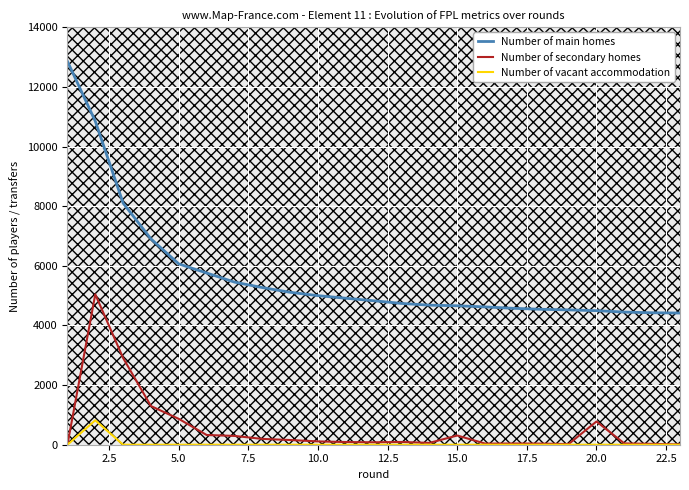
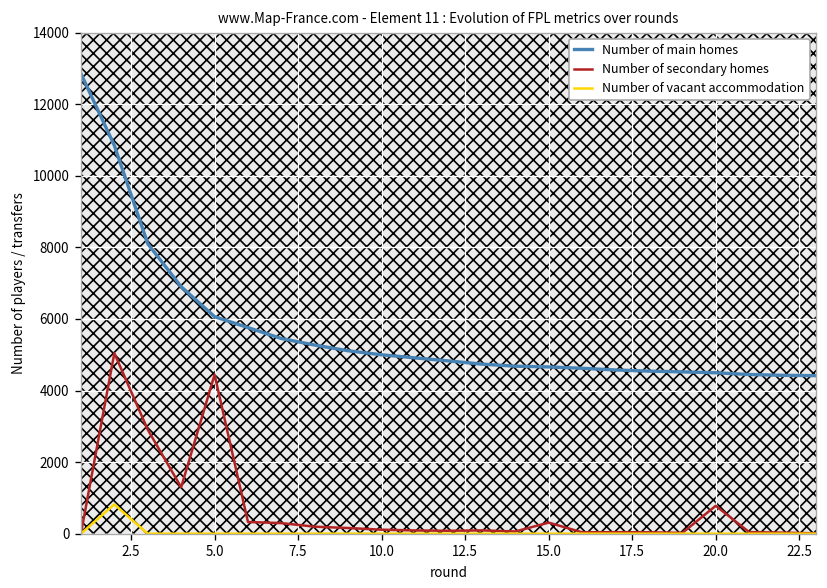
  {
    "Number of secondary homes": {
-     "5.0": 900,
+     "5.0": 4400,
      "10.0": 100,
      "15.0": 300,
      "20.0": 800
    },
    "Number of vacant accommodation": {
      "5.0": 0,
      "10.0": 0,
      "15.0": 0,
      "20.0": 0
    }
  }
